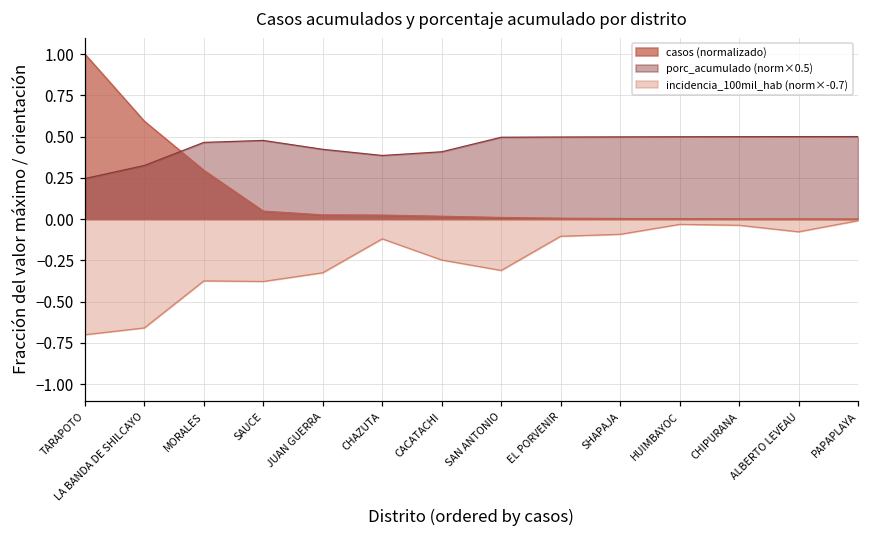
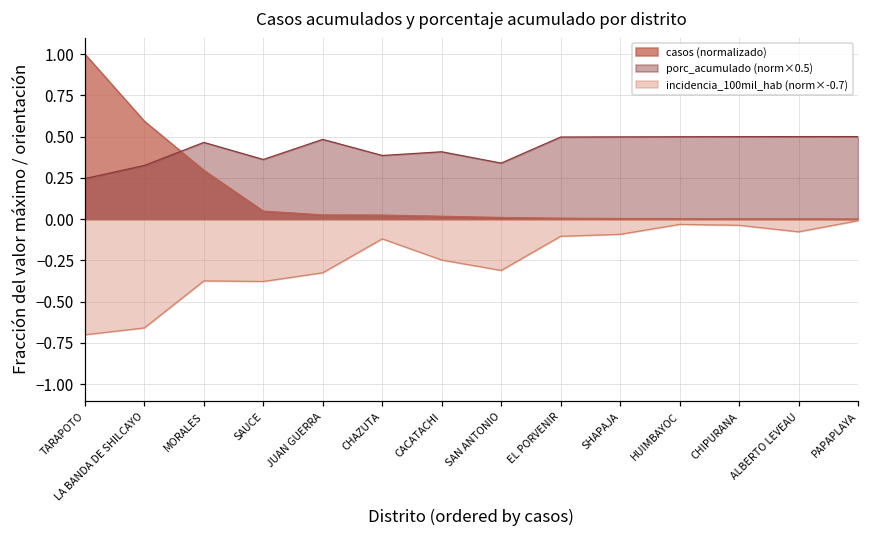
  {
    "porc_acumulado (norm×0.5)": {
      "TARAPOTO": 0.25,
      "LA BANDA DE SHILCAYO": 0.33,
      "MORALES": 0.46,
-     "SAUCE": 0.48,
-     "JUAN GUERRA": 0.42,
+     "SAUCE": 0.36,
+     "JUAN GUERRA": 0.48,
      "CHAZUTA": 0.39,
      "CACATACHI": 0.41,
-     "SAN ANTONIO": 0.50,
+     "SAN ANTONIO": 0.34,
      "EL PORVENIR": 0.50,
      "SHAPAJA": 0.50,
      "HUIMBAYOC": 0.50,
      "CHIPURANA": 0.50,
      "ALBERTO LEVEAU": 0.50,
      "PAPAPLAYA": 0.50
    }
  }
